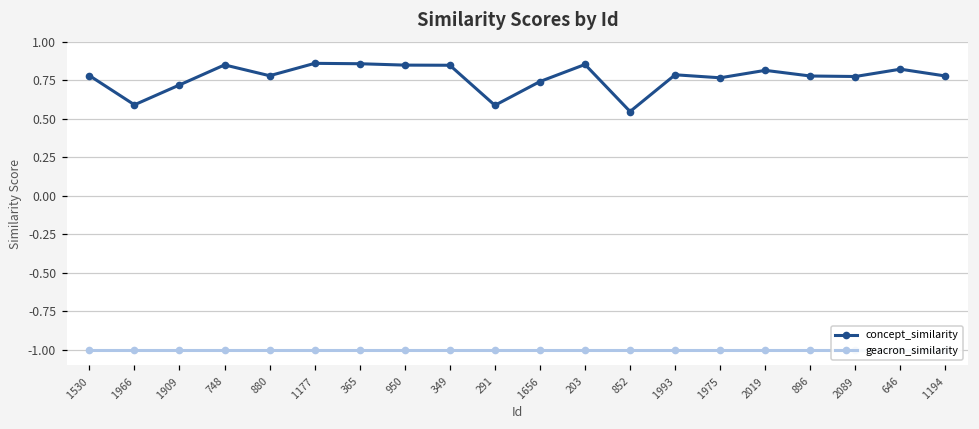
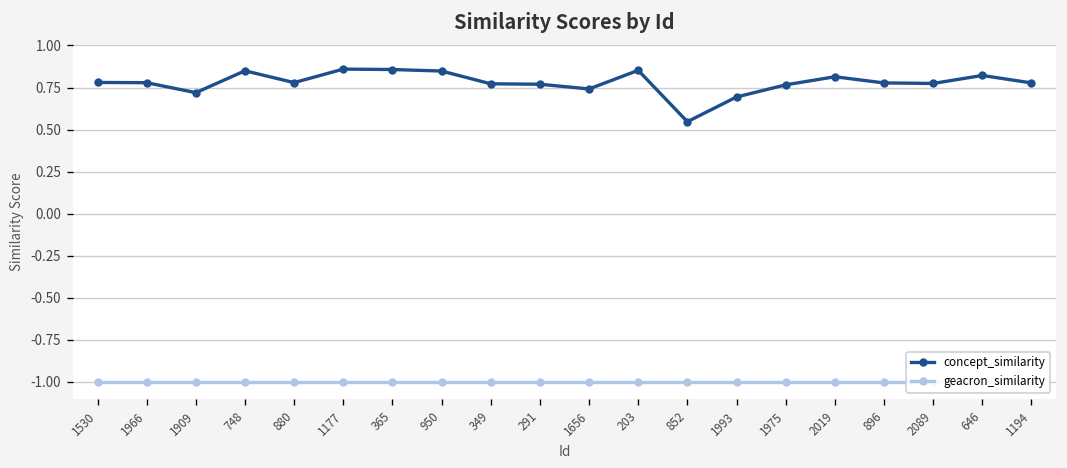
  {
    "concept_similarity": {
      "1530": 0.78,
-     "1966": 0.59,
+     "1966": 0.78,
      "1909": 0.72,
      "748": 0.85,
      "880": 0.78,
      "1177": 0.86,
      "365": 0.86,
      "950": 0.85,
-     "349": 0.85,
-     "291": 0.59,
+     "349": 0.77,
+     "291": 0.77,
      "1656": 0.74,
      "203": 0.85,
      "852": 0.55,
-     "1993": 0.79,
+     "1993": 0.69,
      "1975": 0.77,
      "2019": 0.81,
      "896": 0.78,
      "2089": 0.77,
      "646": 0.82,
      "1194": 0.78
    },
    "geacron_similarity": {
      "1530": -1.00,
      "1966": -1.00,
      "1909": -1.00,
      "748": -1.00,
      "880": -1.00,
      "1177": -1.00,
      "365": -1.00,
      "950": -1.00,
      "349": -1.00,
      "291": -1.00,
      "1656": -1.00,
      "203": -1.00,
      "852": -1.00,
      "1993": -1.00,
      "1975": -1.00,
      "2019": -1.00,
      "896": -1.00
    }
  }
